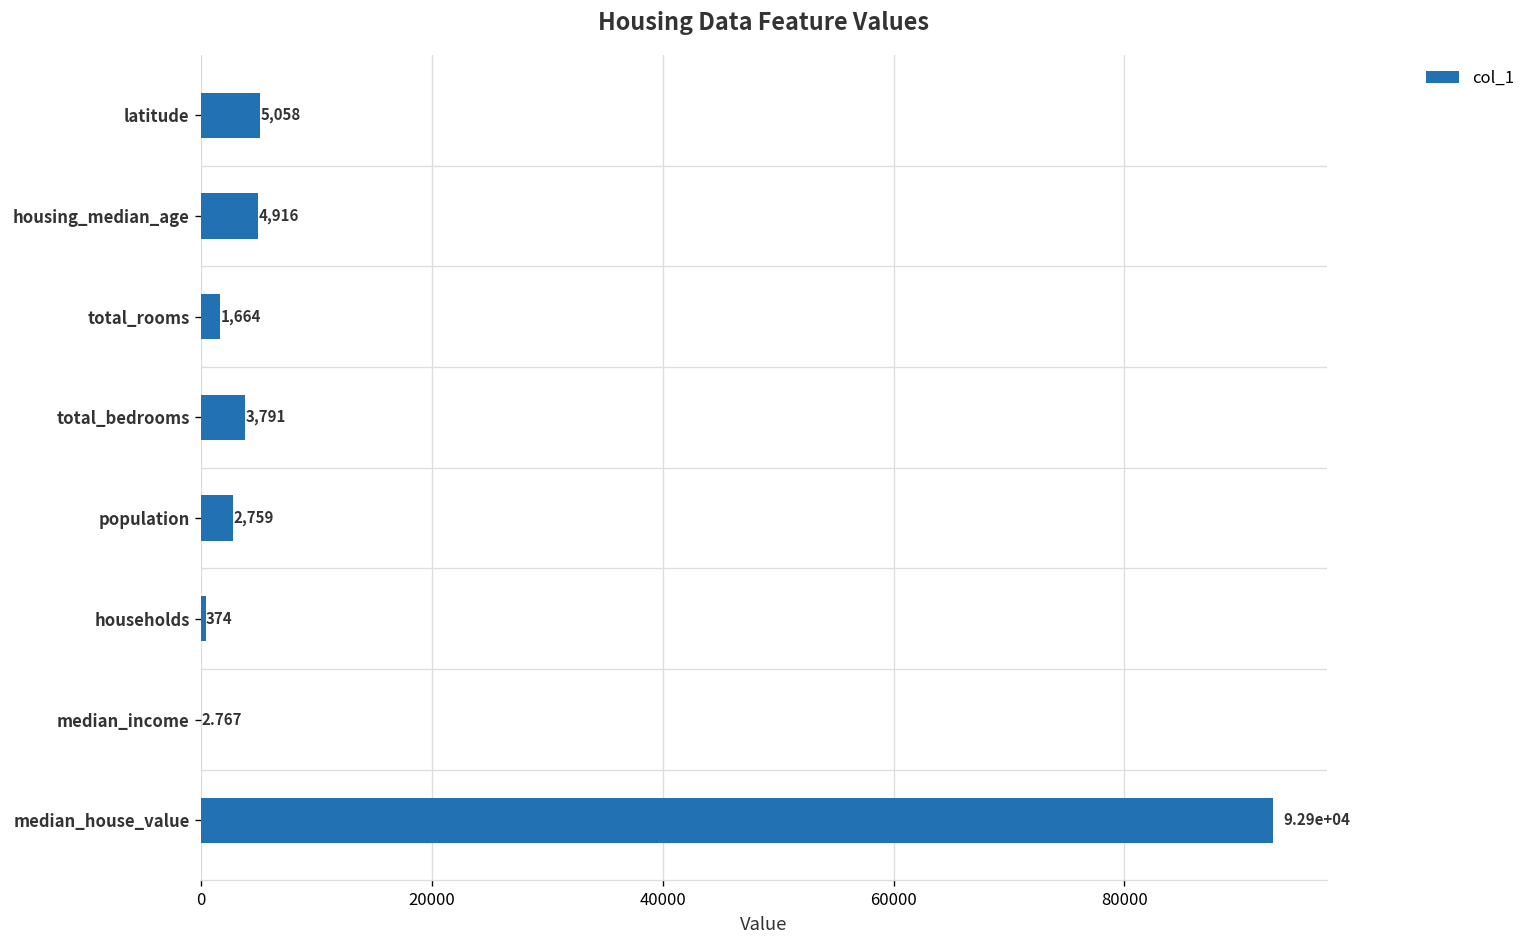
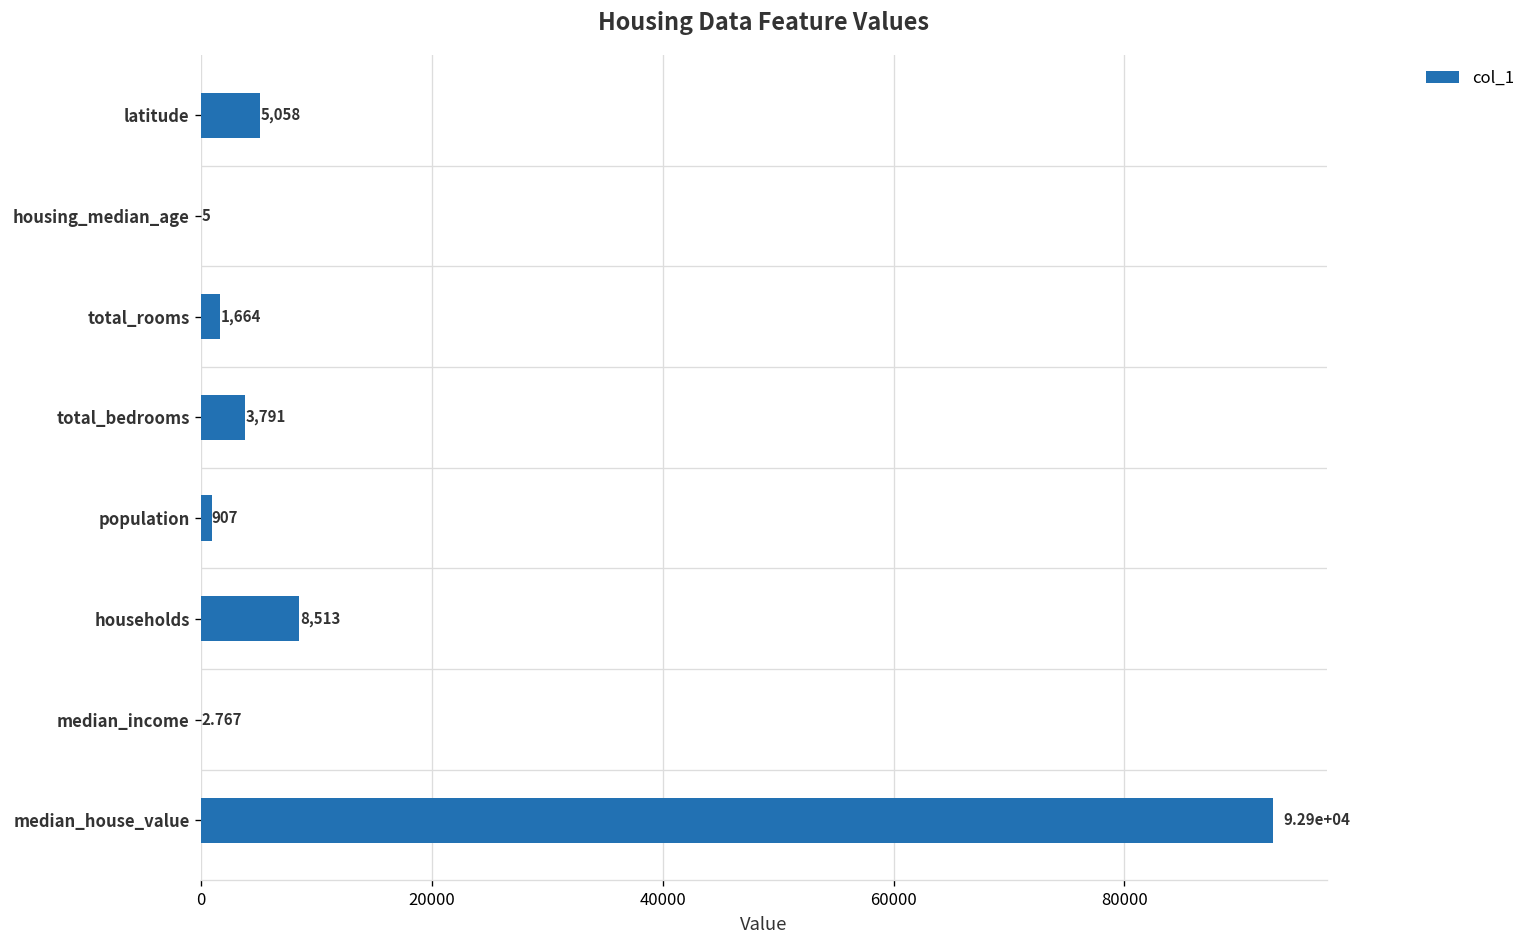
  {
    "latitude": "5,058",
-   "housing_median_age": "4,916",
+   "housing_median_age": "5",
    "total_rooms": "1,664",
    "total_bedrooms": "3,791",
-   "population": "2,759",
-   "households": "374",
+   "population": "907",
+   "households": "8,513",
    "median_income": "2.767",
    "median_house_value": "9.29e+04"
  }
